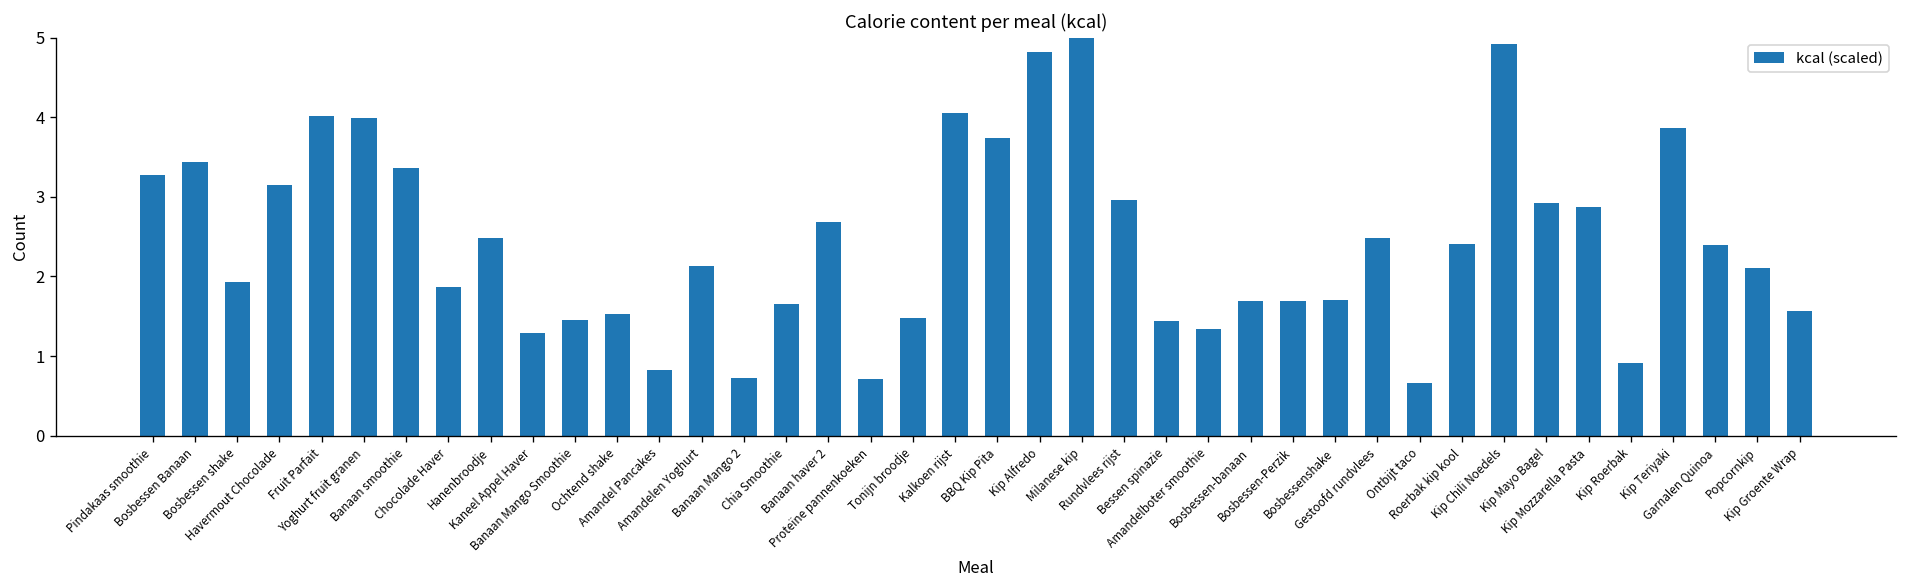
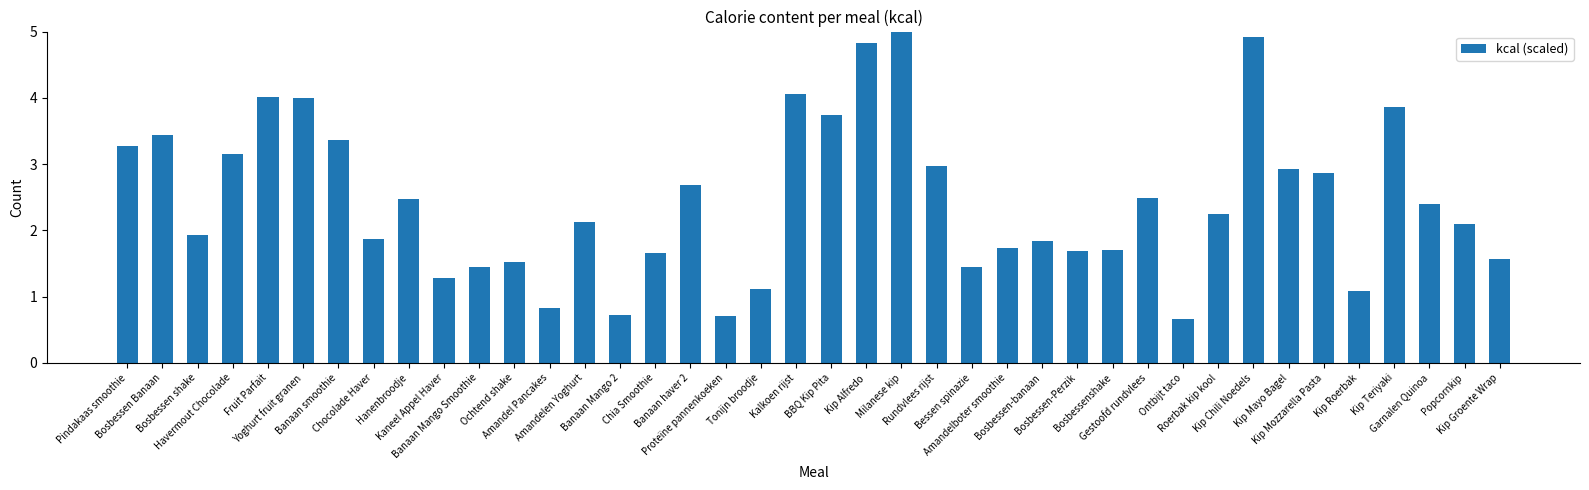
  {
    "Pindakaas smoothie": 3.3,
    "Bosbessen Banaan": 3.4,
    "Bosbessen shake": 1.9,
    "Havermout Chocolade": 3.1,
    "Fruit Parfait": 4.0,
    "Yoghurt fruit granen": 4.0,
    "Banaan smoothie": 3.4,
    "Chocolade Haver": 1.9,
    "Hanenbroodje": 2.5,
    "Kaneel Appel Haver": 1.3,
    "Banaan Mango Smoothie": 1.5,
    "Ochtend shake": 1.5,
    "Amandel Pancakes": 0.8,
    "Amandelen Yoghurt": 2.1,
    "Banaan Mango 2": 0.7,
    "Chia Smoothie": 1.7,
    "Banaan haver 2": 2.7,
    "Proteïne pannenkoeken": 0.7,
-   "Tonijn broodje": 1.5,
+   "Tonijn broodje": 1.1,
    "Kalkoen rijst": 4.1,
    "BBQ Kip Pita": 3.7,
    "Kip Alfredo": 4.8,
    "Milanese kip": 5.0,
    "Rundvlees rijst": 3.0,
    "Bessen spinazie": 1.4,
-   "Amandelboter smoothie": 1.3,
-   "Bosbessen-banaan": 1.7,
+   "Amandelboter smoothie": 1.7,
+   "Bosbessen-banaan": 1.8,
    "Bosbessen-Perzik": 1.7,
    "Bosbessenshake": 1.7,
    "Gestoofd rundvlees": 2.5,
    "Ontbijt taco": 0.7,
-   "Roerbak kip kool": 2.4,
+   "Roerbak kip kool": 2.3,
    "Kip Chili Noedels": 4.9,
    "Kip Mayo Bagel": 2.9,
    "Kip Mozzarella Pasta": 2.9,
-   "Kip Roerbak": 0.9,
+   "Kip Roerbak": 1.1,
    "Kip Teriyaki": 3.9,
    "Garnalen Quinoa": 2.4,
    "Popcornkip": 2.1,
    "Kip Groente Wrap": 1.6
  }
